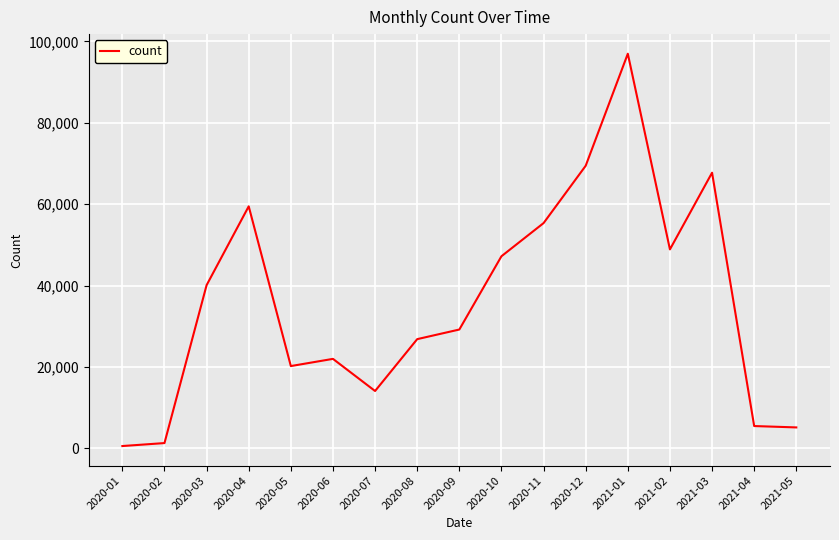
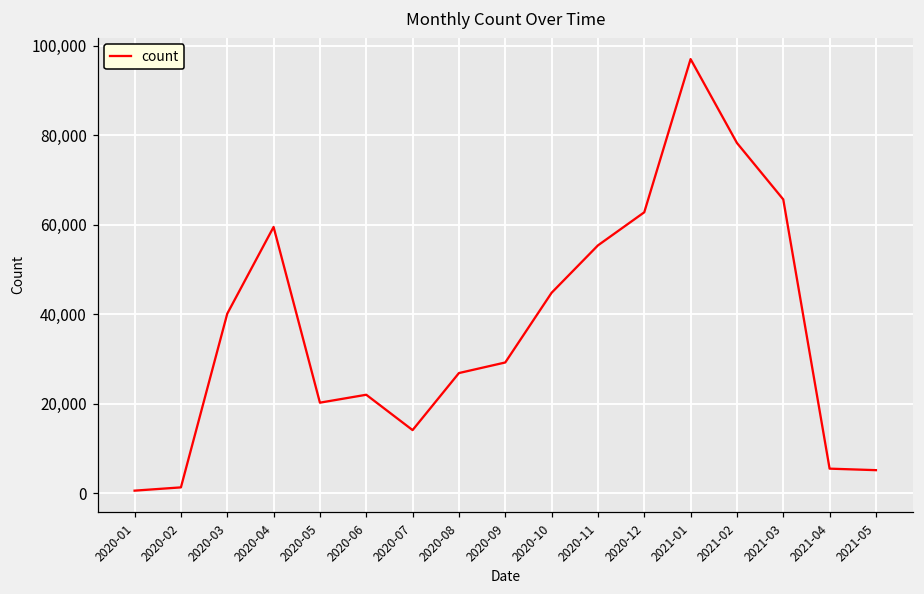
  {
    "2020-01": "1,000",
    "2020-02": "1,000",
    "2020-03": "40,000",
    "2020-04": "59,000",
    "2020-05": "20,000",
    "2020-06": "22,000",
    "2020-07": "14,000",
    "2020-08": "27,000",
    "2020-09": "29,000",
-   "2020-10": "47,000",
+   "2020-10": "45,000",
    "2020-11": "55,000",
-   "2020-12": "69,000",
+   "2020-12": "63,000",
    "2021-01": "97,000",
-   "2021-02": "49,000",
-   "2021-03": "68,000",
+   "2021-02": "78,000",
+   "2021-03": "66,000",
    "2021-04": "5,000",
    "2021-05": "5,000"
  }
